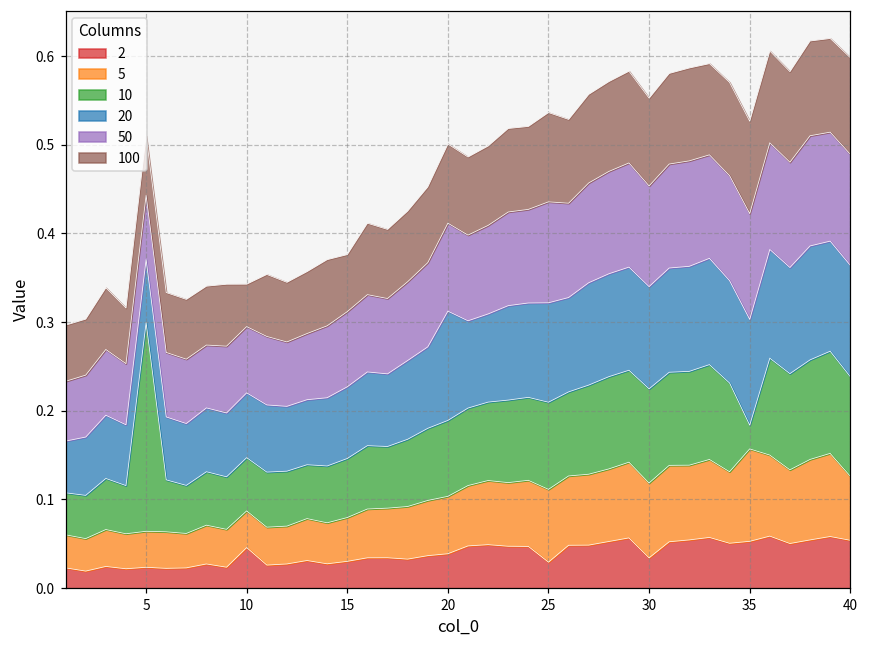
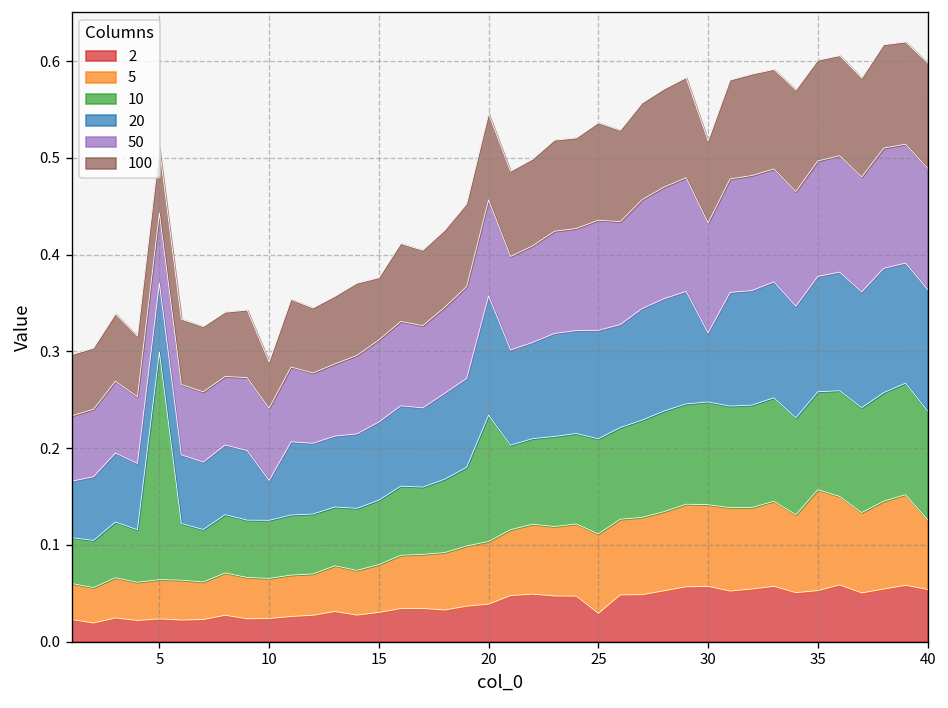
  {
    "2": {
      "5": 0.02,
-     "10": 0.05,
+     "10": 0.02,
      "15": 0.03,
      "20": 0.04,
      "25": 0.03,
-     "30": 0.03,
+     "30": 0.06,
      "35": 0.05,
      "40": 0.05
    },
    "5": {
      "5": 0.04,
      "10": 0.04,
      "15": 0.05,
      "20": 0.06,
      "25": 0.08,
      "30": 0.08,
      "35": 0.10,
      "40": 0.07
    },
    "10": {
      "5": 0.24,
      "10": 0.06,
      "15": 0.07,
-     "20": 0.09,
+     "20": 0.13,
      "25": 0.10,
      "30": 0.11,
-     "35": 0.03,
+     "35": 0.10,
      "40": 0.11
    },
    "20": {
      "5": 0.07,
-     "10": 0.07,
+     "10": 0.04,
      "15": 0.08,
      "20": 0.12,
      "25": 0.11,
-     "30": 0.12,
+     "30": 0.07,
      "35": 0.12,
      "40": 0.13
    },
    "50": {
      "5": 0.07,
      "10": 0.07,
      "15": 0.08,
      "20": 0.10,
      "25": 0.11,
      "30": 0.11,
      "35": 0.12,
      "40": 0.13
    },
    "100": {
      "10": 0.05,
      "15": 0.06,
      "20": 0.09,
      "25": 0.10,
-     "30": 0.10,
+     "30": 0.08,
      "35": 0.10,
      "40": 0.11
    }
  }
